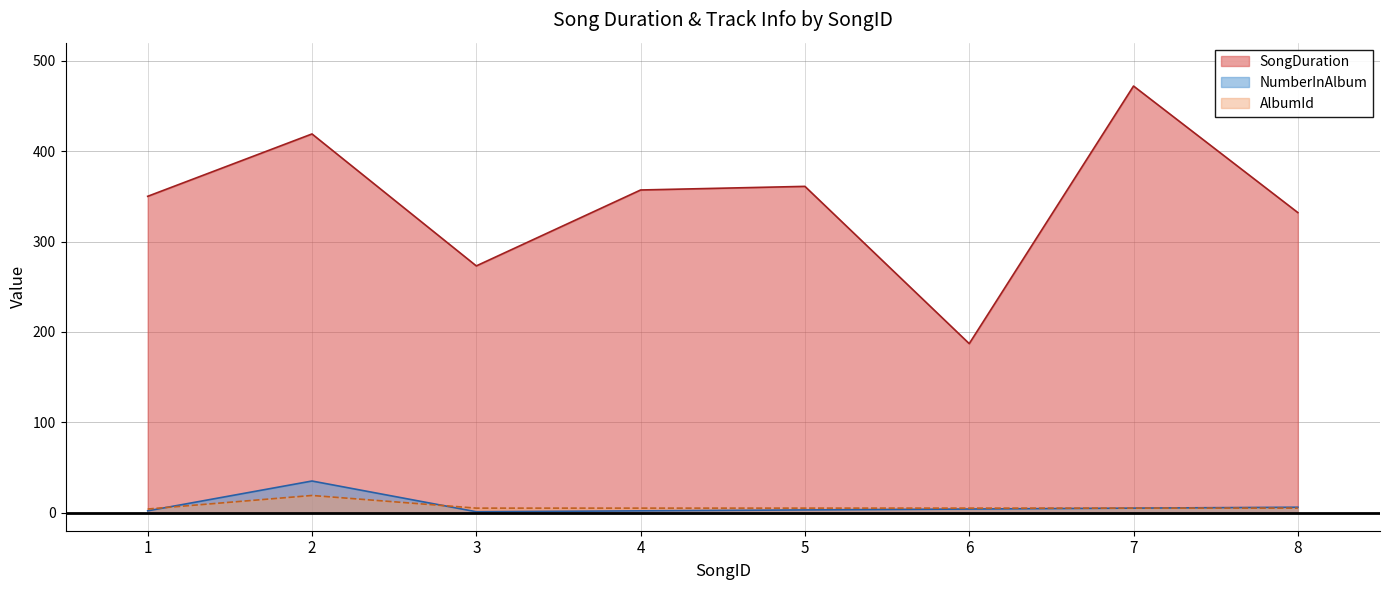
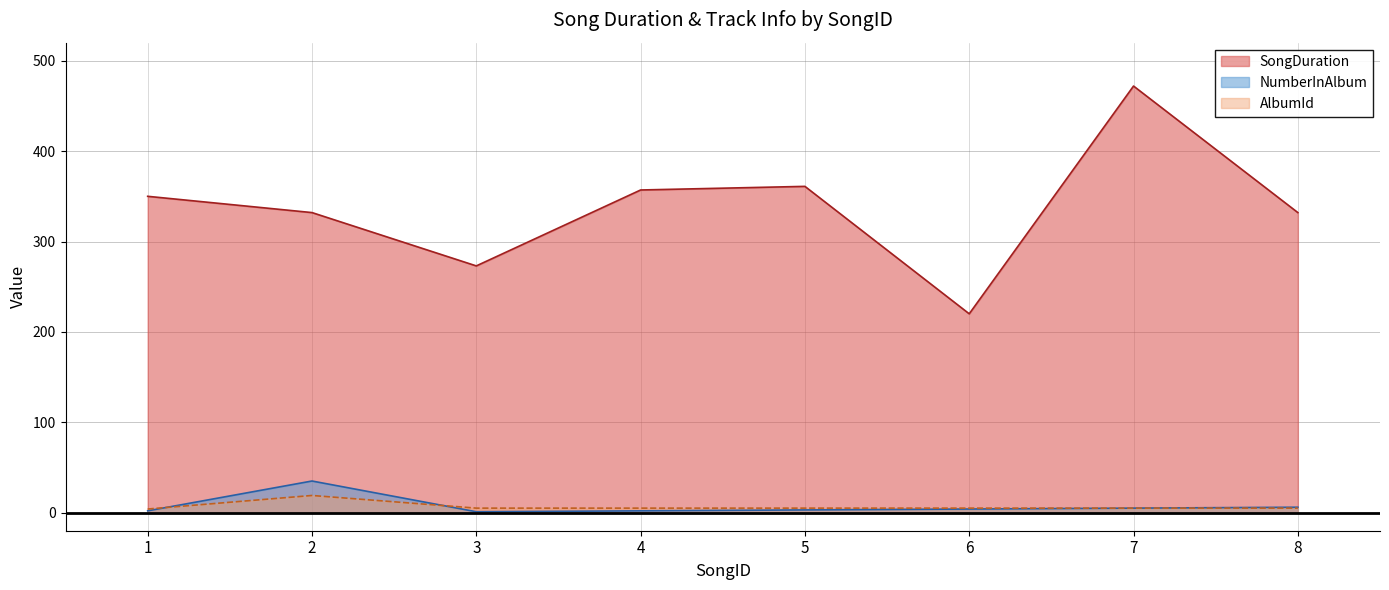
  {
    "SongDuration": {
      "1": 350,
-     "2": 420,
+     "2": 330,
      "3": 270,
      "4": 360,
      "5": 360,
-     "6": 190,
+     "6": 220,
      "7": 470,
      "8": 330
    },
    "NumberInAlbum": {
      "2": 40,
      "3": 0,
      "4": 0
    },
    "AlbumId": {
      "2": 20,
      "3": 10,
      "4": 10
    }
  }
